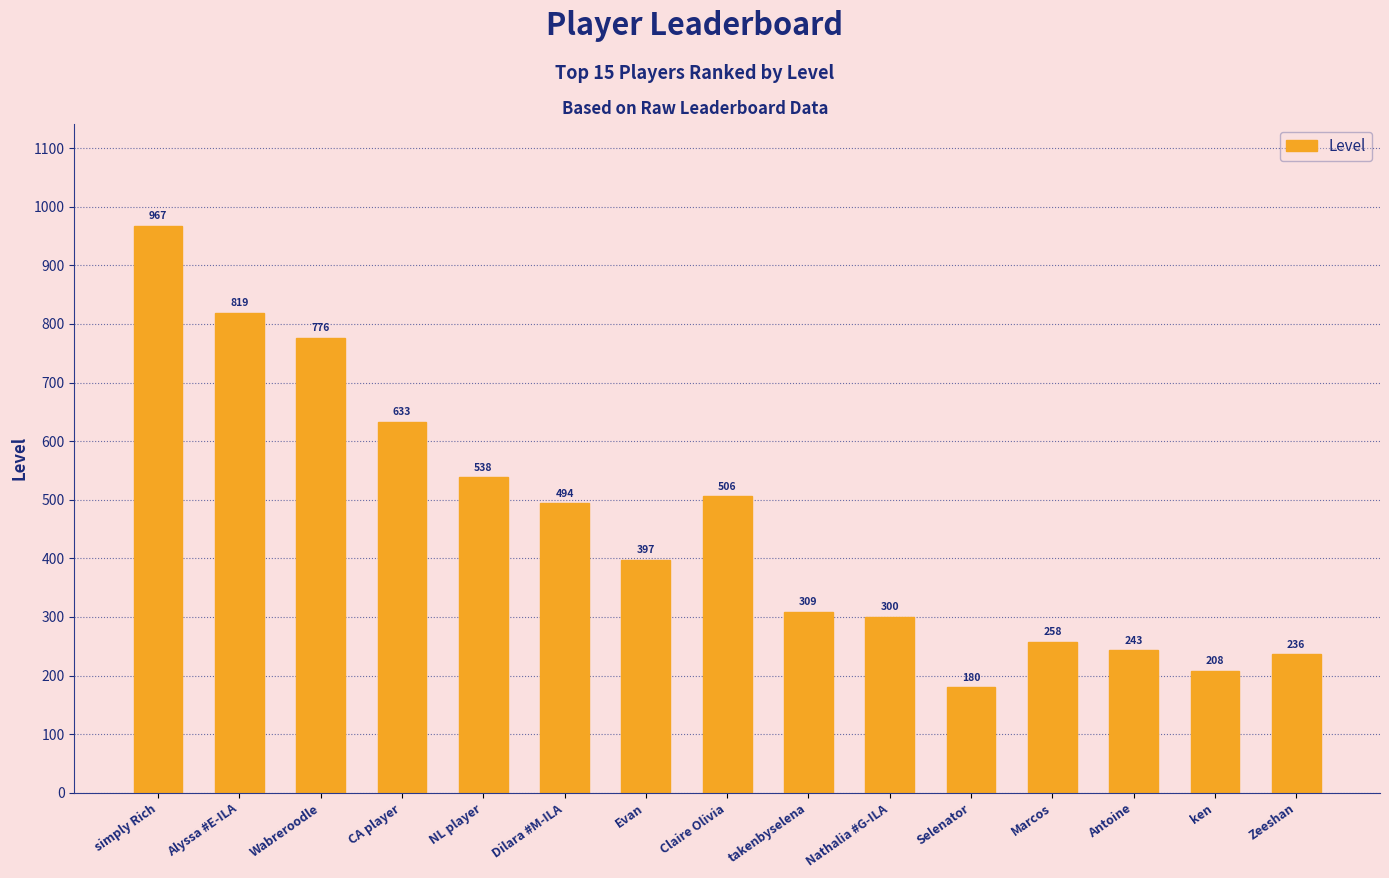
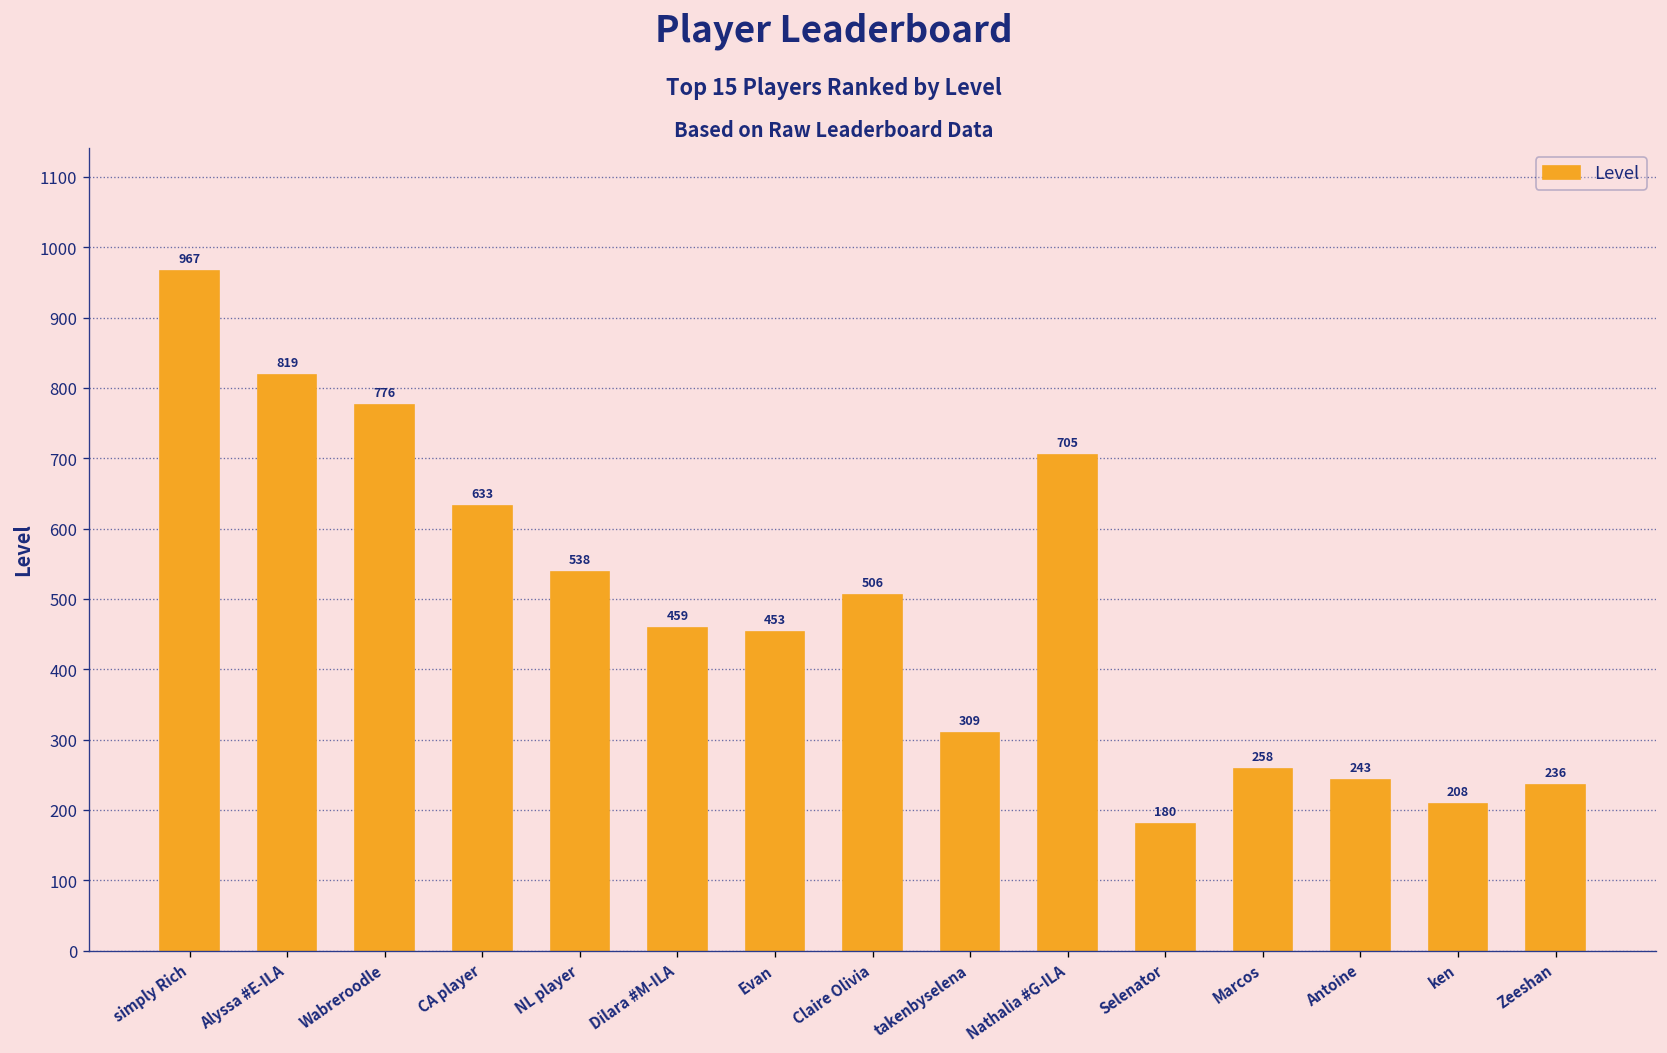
  {
    "simply Rich": 967,
    "Alyssa #E-ILA": 819,
    "Wabreroodle": 776,
    "CA player": 633,
    "NL player": 538,
-   "Dilara #M-ILA": 494,
-   "Evan": 397,
+   "Dilara #M-ILA": 459,
+   "Evan": 453,
    "Claire Olivia": 506,
    "takenbyselena": 309,
-   "Nathalia #G-ILA": 300,
+   "Nathalia #G-ILA": 705,
    "Selenator": 180,
    "Marcos": 258,
    "Antoine": 243,
    "ken": 208,
    "Zeeshan": 236
  }
